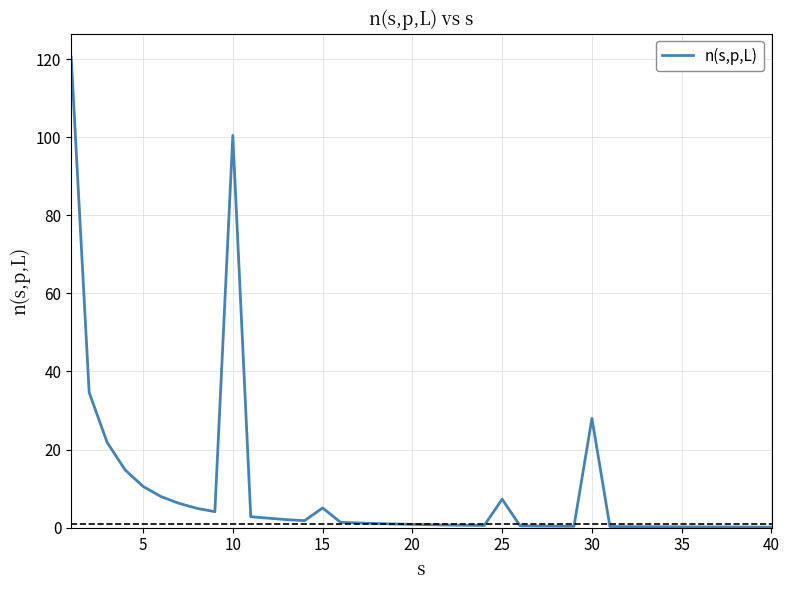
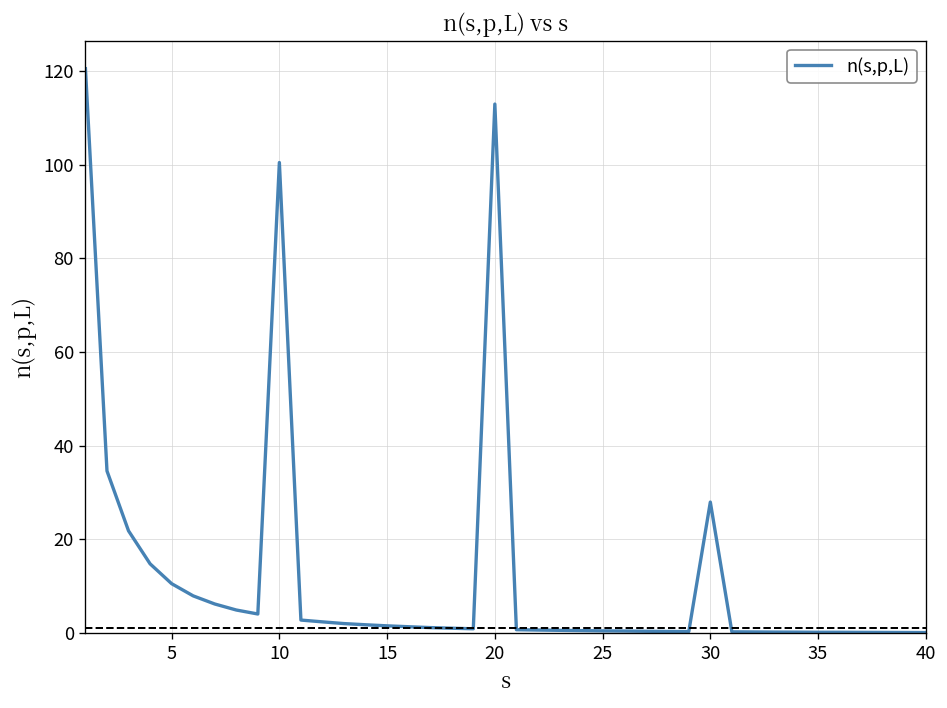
  {
    "5": 11,
    "10": 100,
-   "15": 5,
-   "20": 1,
-   "25": 7,
+   "15": 2,
+   "20": 113,
+   "25": 0,
    "30": 28,
    "35": 0,
    "40": 0
  }
